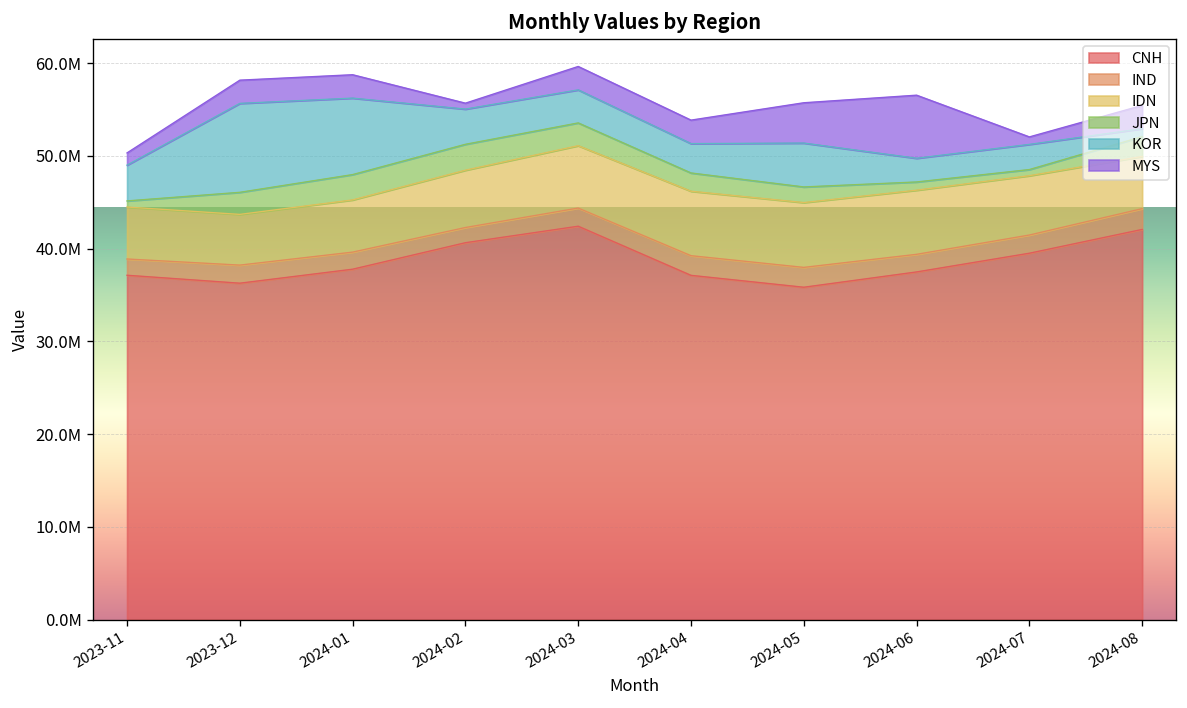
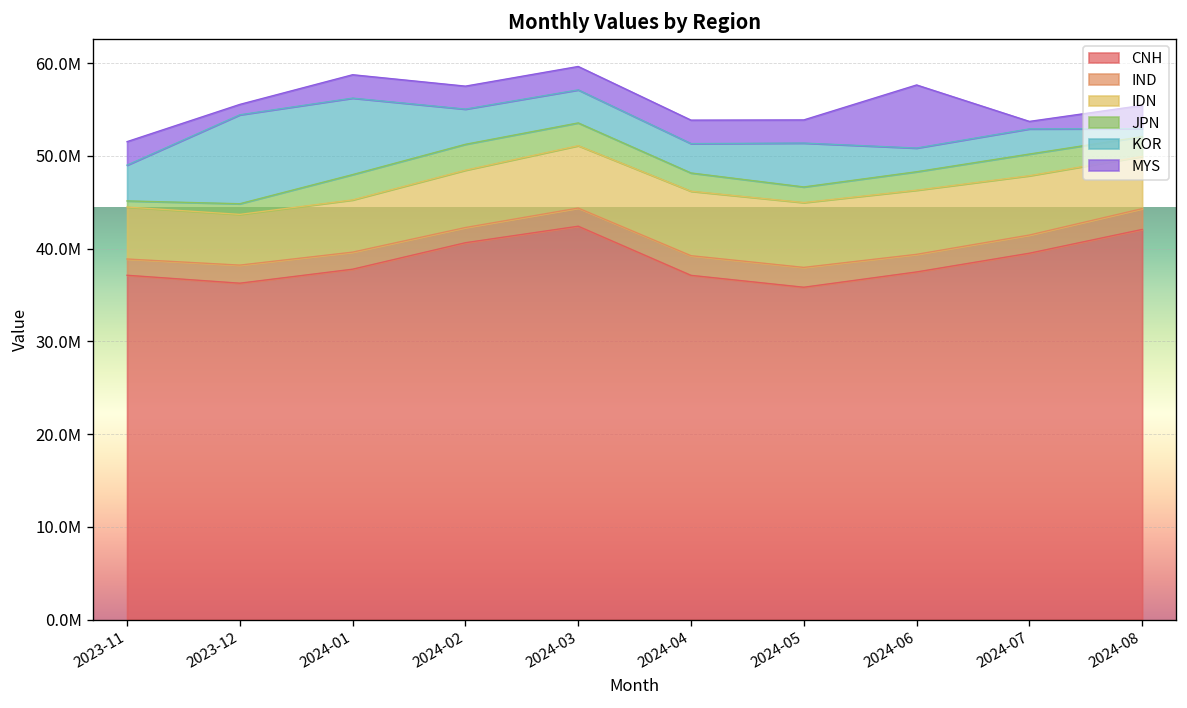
  {
    "JPN": {
      "2023-11": 1000000,
-     "2023-12": 2000000,
+     "2023-12": 1000000,
      "2024-01": 3000000,
      "2024-02": 3000000,
      "2024-03": 2000000,
      "2024-04": 2000000,
      "2024-05": 2000000,
-     "2024-06": 1000000,
-     "2024-07": 1000000
+     "2024-06": 2000000,
+     "2024-07": 2000000
    },
    "KOR": {
      "2023-11": 4000000,
      "2023-12": 10000000,
      "2024-01": 8000000,
      "2024-02": 4000000,
      "2024-03": 4000000,
      "2024-04": 3000000,
      "2024-05": 5000000,
      "2024-06": 3000000,
      "2024-07": 3000000
    },
    "MYS": {
-     "2023-11": 1000000,
-     "2023-12": 3000000,
+     "2023-11": 3000000,
+     "2023-12": 1000000,
      "2024-01": 3000000,
-     "2024-02": 1000000,
+     "2024-02": 2000000,
      "2024-03": 3000000,
      "2024-04": 3000000,
-     "2024-05": 4000000,
+     "2024-05": 2000000,
      "2024-06": 7000000,
      "2024-07": 1000000
    }
  }
